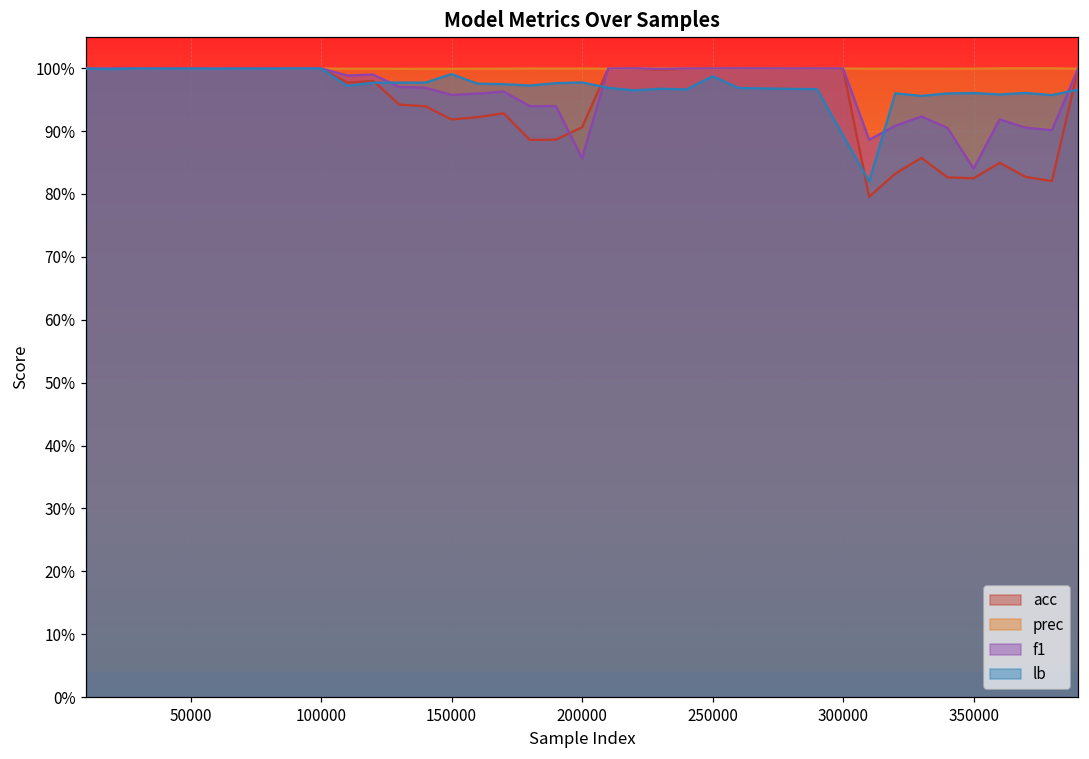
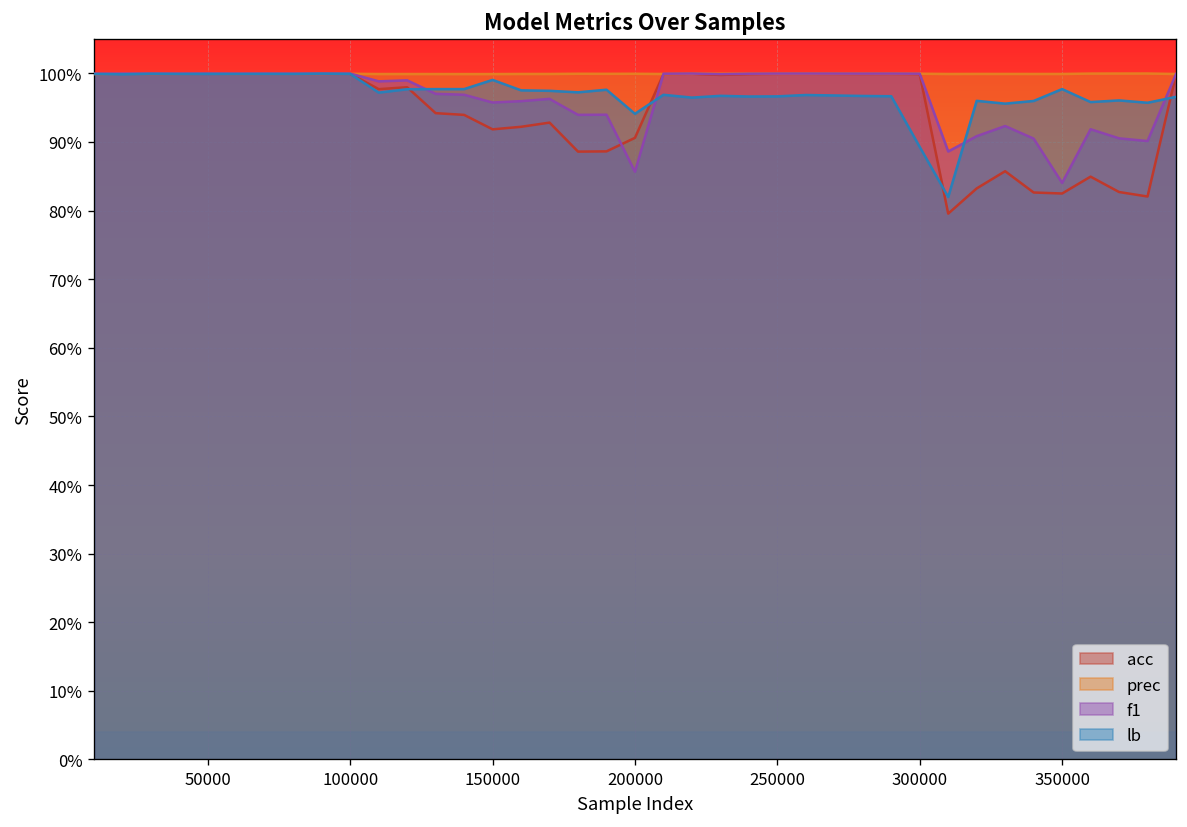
  {
    "f1": {
      "150000": "96%",
      "200000": "86%",
      "350000": "84%"
    },
    "lb": {
      "150000": "99%",
-     "200000": "98%",
-     "250000": "99%",
+     "200000": "94%",
+     "250000": "97%",
      "300000": "89%",
-     "350000": "96%"
+     "350000": "98%"
    }
  }
